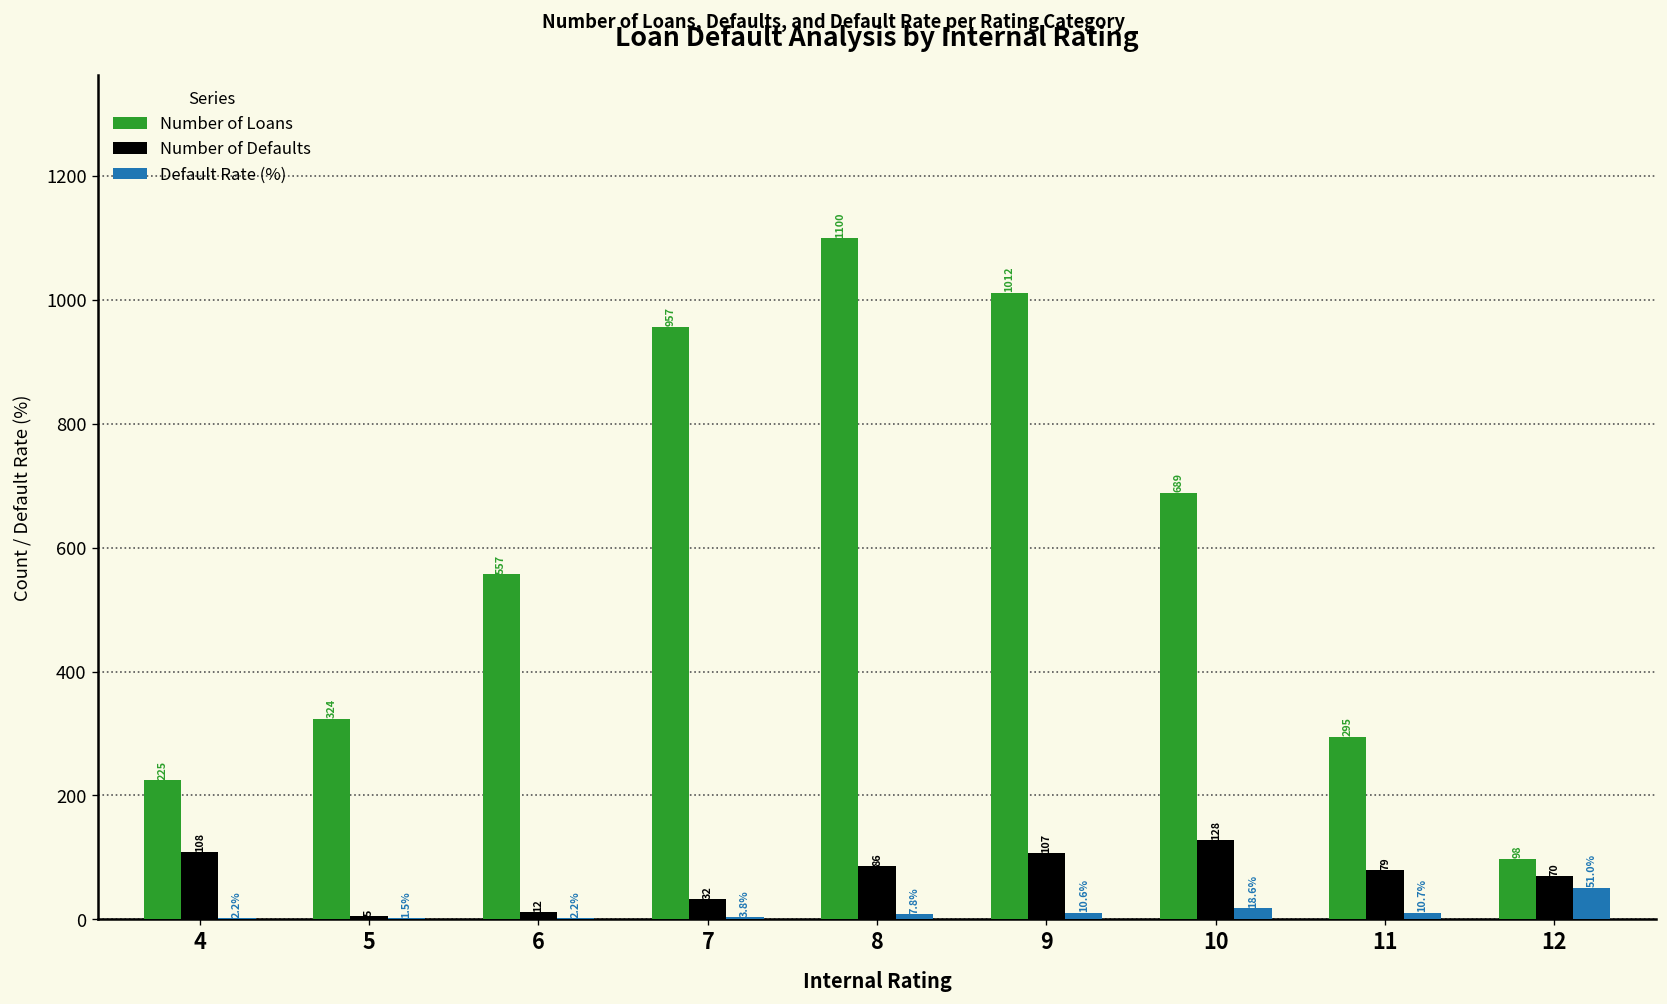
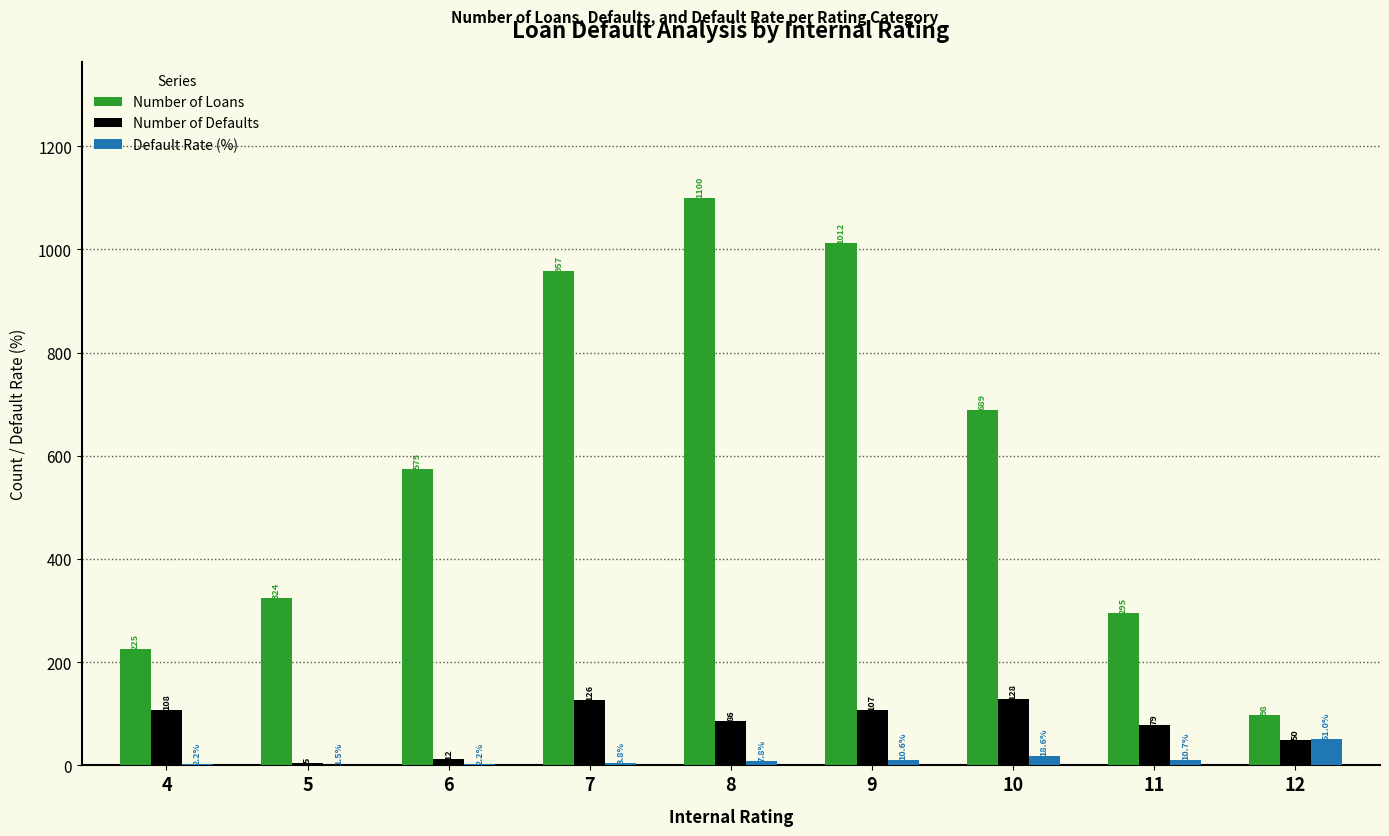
  {
    "Number of Loans": {
      "4": "225",
      "5": "324",
-     "6": "557",
+     "6": "575",
      "7": "957",
      "8": "1100",
      "9": "1012",
      "10": "689",
      "11": "295",
      "12": "98"
    },
    "Number of Defaults": {
      "4": "108",
      "5": "5",
      "6": "12",
-     "7": "32",
+     "7": "126",
      "8": "86",
      "9": "107",
      "10": "128",
      "11": "79",
-     "12": "70"
+     "12": "50"
    },
    "Default Rate (%)": {
      "4": "2.2%",
      "5": "1.5%",
      "6": "2.2%",
      "7": "3.8%",
      "8": "7.8%",
      "9": "10.6%",
      "10": "18.6%",
      "11": "10.7%",
      "12": "51.0%"
    }
  }
